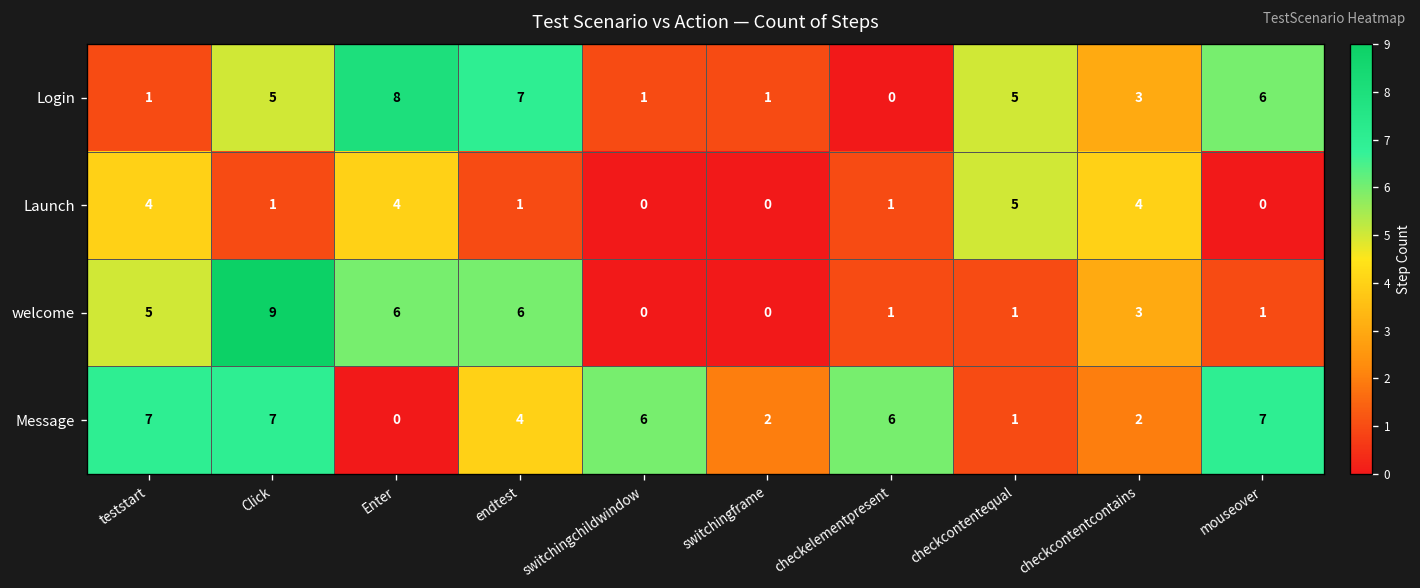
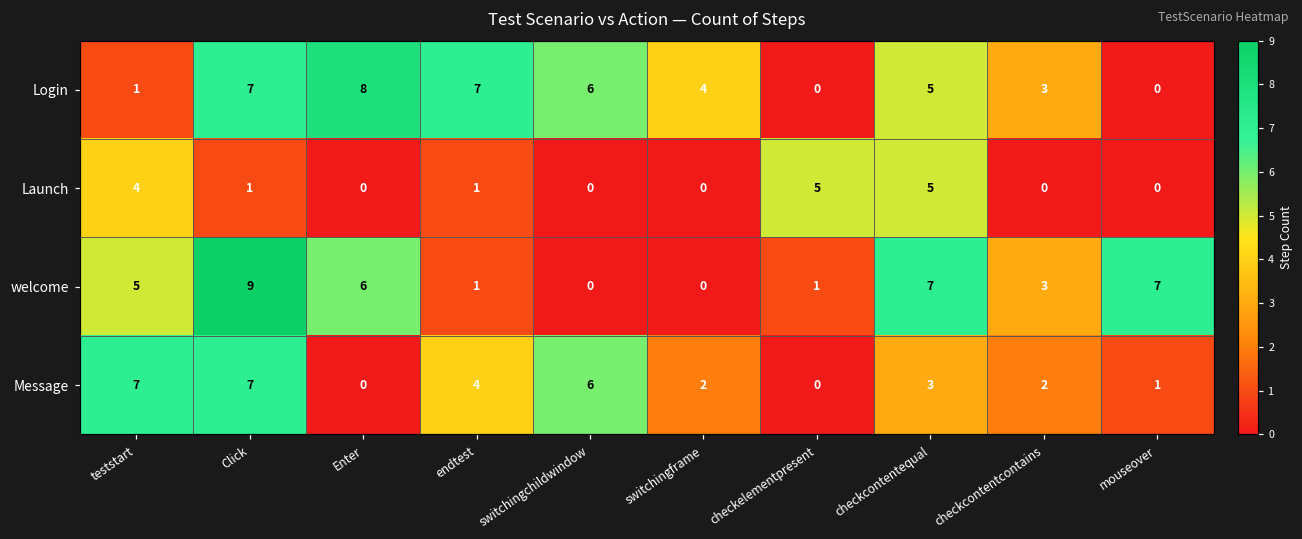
  {
    "Login": {
      "teststart": 1,
-     "Click": 5,
+     "Click": 7,
      "Enter": 8,
      "endtest": 7,
-     "switchingchildwindow": 1,
-     "switchingframe": 1,
+     "switchingchildwindow": 6,
+     "switchingframe": 4,
      "checkelementpresent": 0,
      "checkcontentequal": 5,
      "checkcontentcontains": 3,
-     "mouseover": 6
+     "mouseover": 0
    },
    "Launch": {
      "teststart": 4,
      "Click": 1,
-     "Enter": 4,
+     "Enter": 0,
      "endtest": 1,
      "switchingchildwindow": 0,
      "switchingframe": 0,
-     "checkelementpresent": 1,
+     "checkelementpresent": 5,
      "checkcontentequal": 5,
-     "checkcontentcontains": 4,
+     "checkcontentcontains": 0,
      "mouseover": 0
    },
    "welcome": {
      "teststart": 5,
      "Click": 9,
      "Enter": 6,
-     "endtest": 6,
+     "endtest": 1,
      "switchingchildwindow": 0,
      "switchingframe": 0,
      "checkelementpresent": 1,
-     "checkcontentequal": 1,
+     "checkcontentequal": 7,
      "checkcontentcontains": 3,
-     "mouseover": 1
+     "mouseover": 7
    },
    "Message": {
      "teststart": 7,
      "Click": 7,
      "Enter": 0,
      "endtest": 4,
      "switchingchildwindow": 6,
      "switchingframe": 2,
-     "checkelementpresent": 6,
-     "checkcontentequal": 1,
+     "checkelementpresent": 0,
+     "checkcontentequal": 3,
      "checkcontentcontains": 2,
-     "mouseover": 7
+     "mouseover": 1
    }
  }
